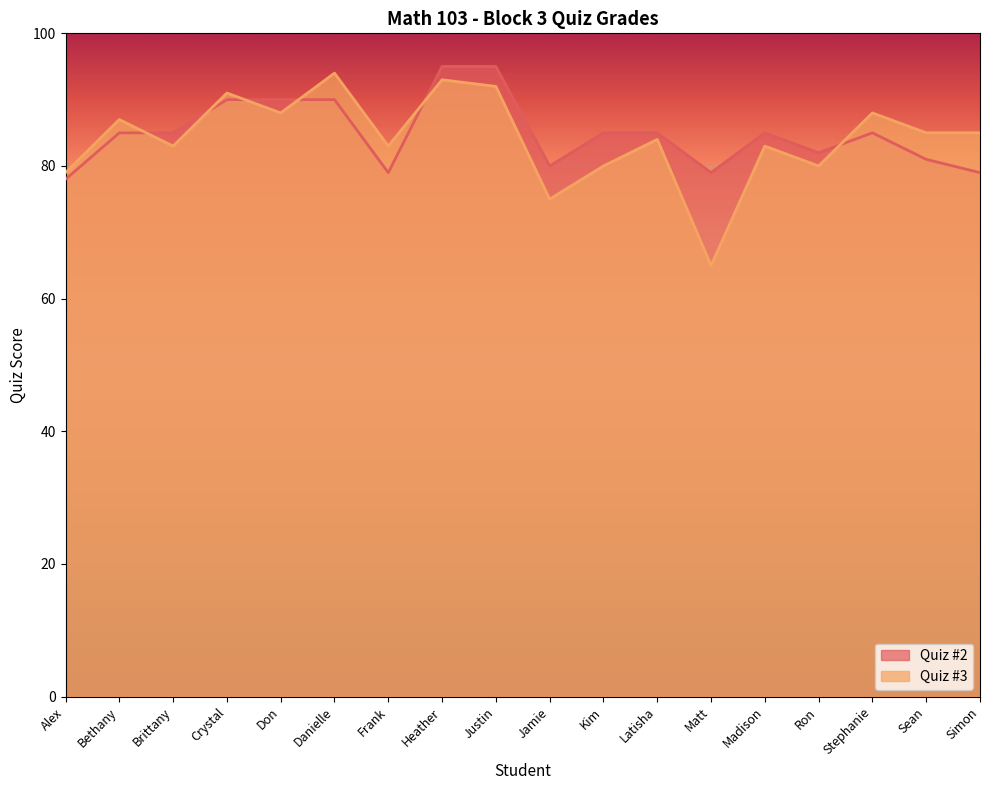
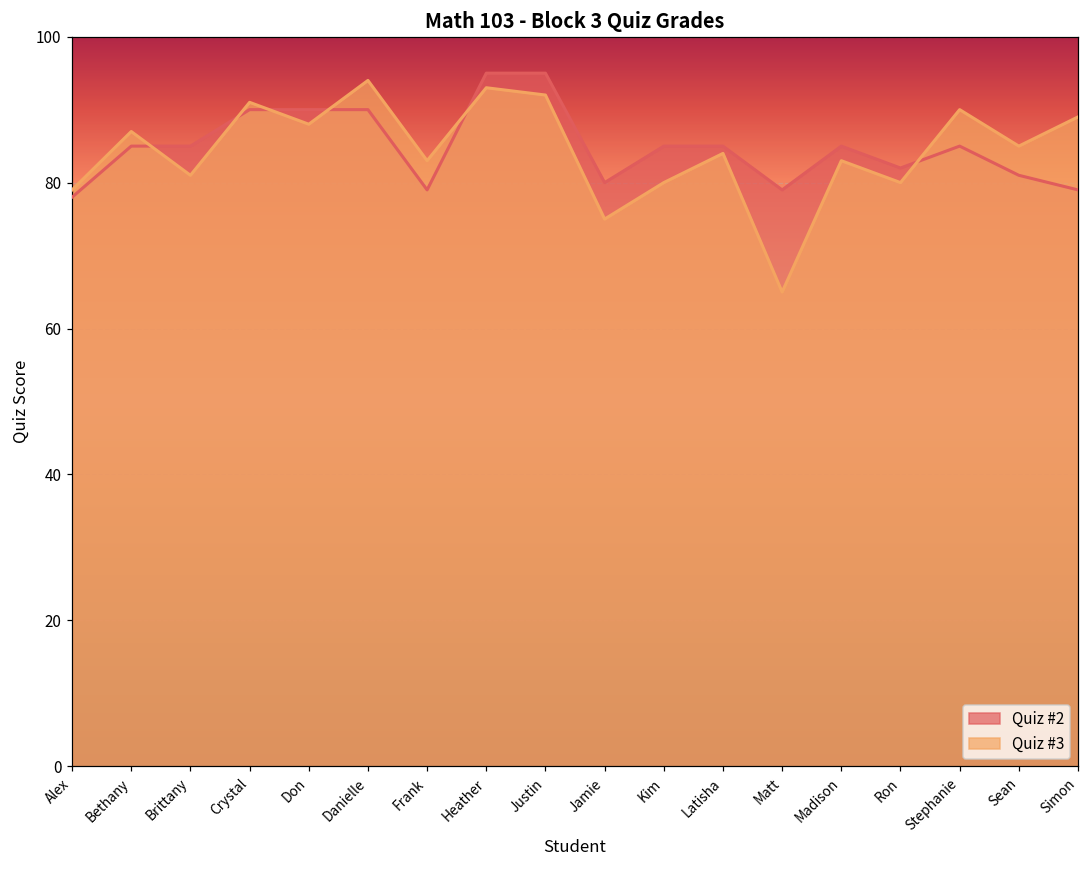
  {
    "Quiz #2": {
      "Alex": 78,
      "Bethany": 85,
      "Brittany": 85,
      "Crystal": 90,
      "Don": 90,
      "Danielle": 90,
      "Frank": 79,
      "Heather": 95,
      "Justin": 95,
      "Jamie": 80,
      "Kim": 85,
      "Latisha": 85,
      "Matt": 79,
      "Madison": 85,
      "Ron": 82,
      "Stephanie": 85,
      "Sean": 81,
      "Simon": 79
    },
    "Quiz #3": {
      "Alex": 79,
      "Bethany": 87,
-     "Brittany": 83,
+     "Brittany": 81,
      "Crystal": 91,
      "Don": 88,
      "Danielle": 94,
      "Frank": 83,
      "Heather": 93,
      "Justin": 92,
      "Jamie": 75,
      "Kim": 80,
      "Latisha": 84,
      "Matt": 65,
      "Madison": 83,
      "Ron": 80,
-     "Stephanie": 88,
+     "Stephanie": 90,
      "Sean": 85,
-     "Simon": 85
+     "Simon": 89
    }
  }
